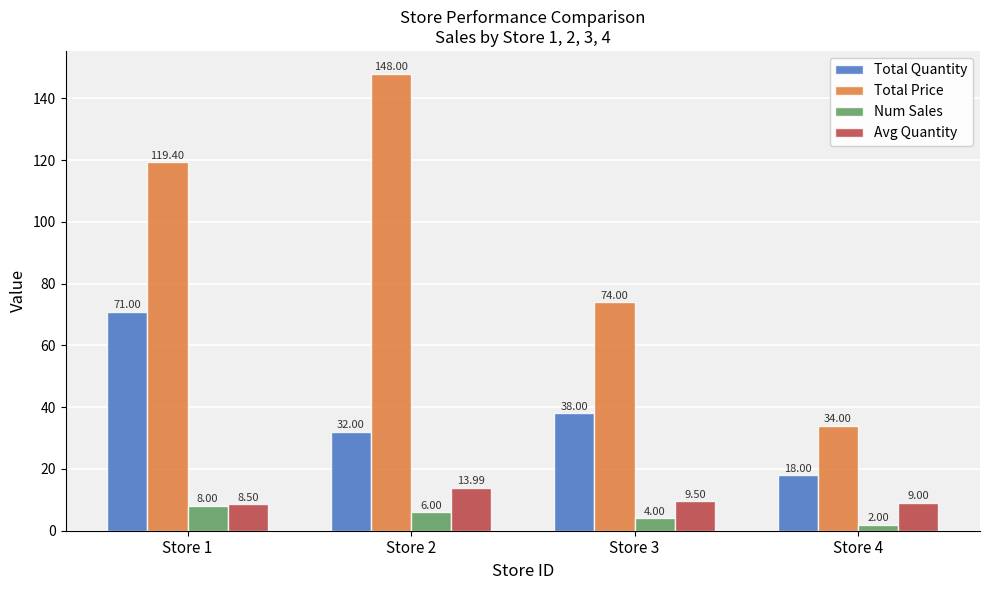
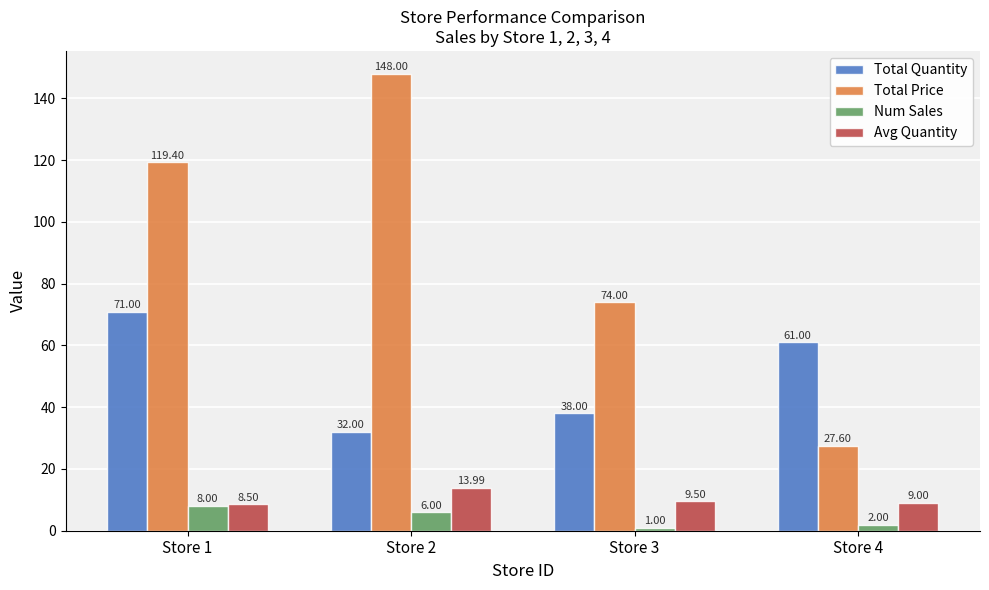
  {
    "Total Quantity": {
      "Store 1": 71.00,
      "Store 2": 32.00,
      "Store 3": 38.00,
-     "Store 4": 18.00
+     "Store 4": 61.00
    },
    "Total Price": {
      "Store 1": 119.40,
      "Store 2": 148.00,
      "Store 3": 74.00,
-     "Store 4": 34.00
+     "Store 4": 27.60
    },
    "Num Sales": {
      "Store 1": 8.00,
      "Store 2": 6.00,
-     "Store 3": 4.00,
+     "Store 3": 1.00,
      "Store 4": 2.00
    },
    "Avg Quantity": {
      "Store 1": 8.50,
      "Store 2": 13.99,
      "Store 3": 9.50,
      "Store 4": 9.00
    }
  }
